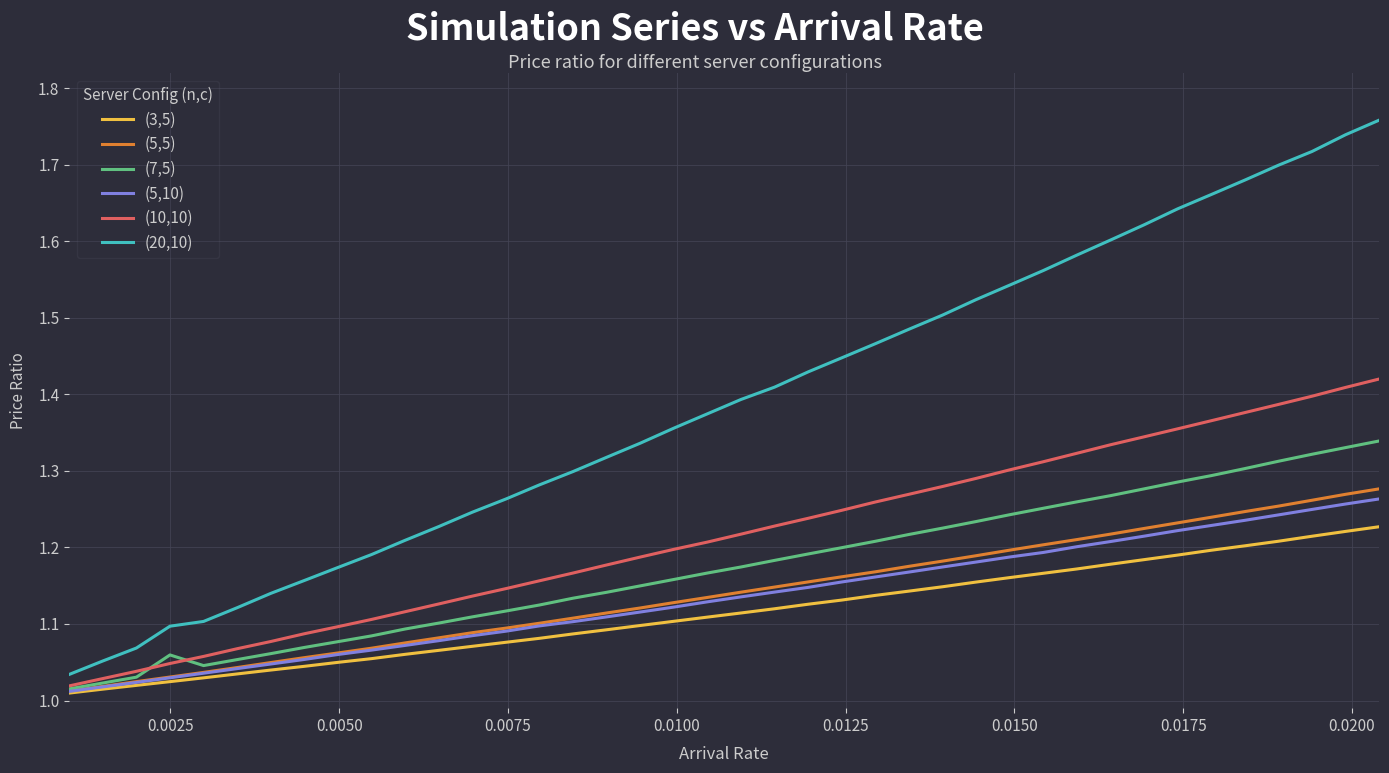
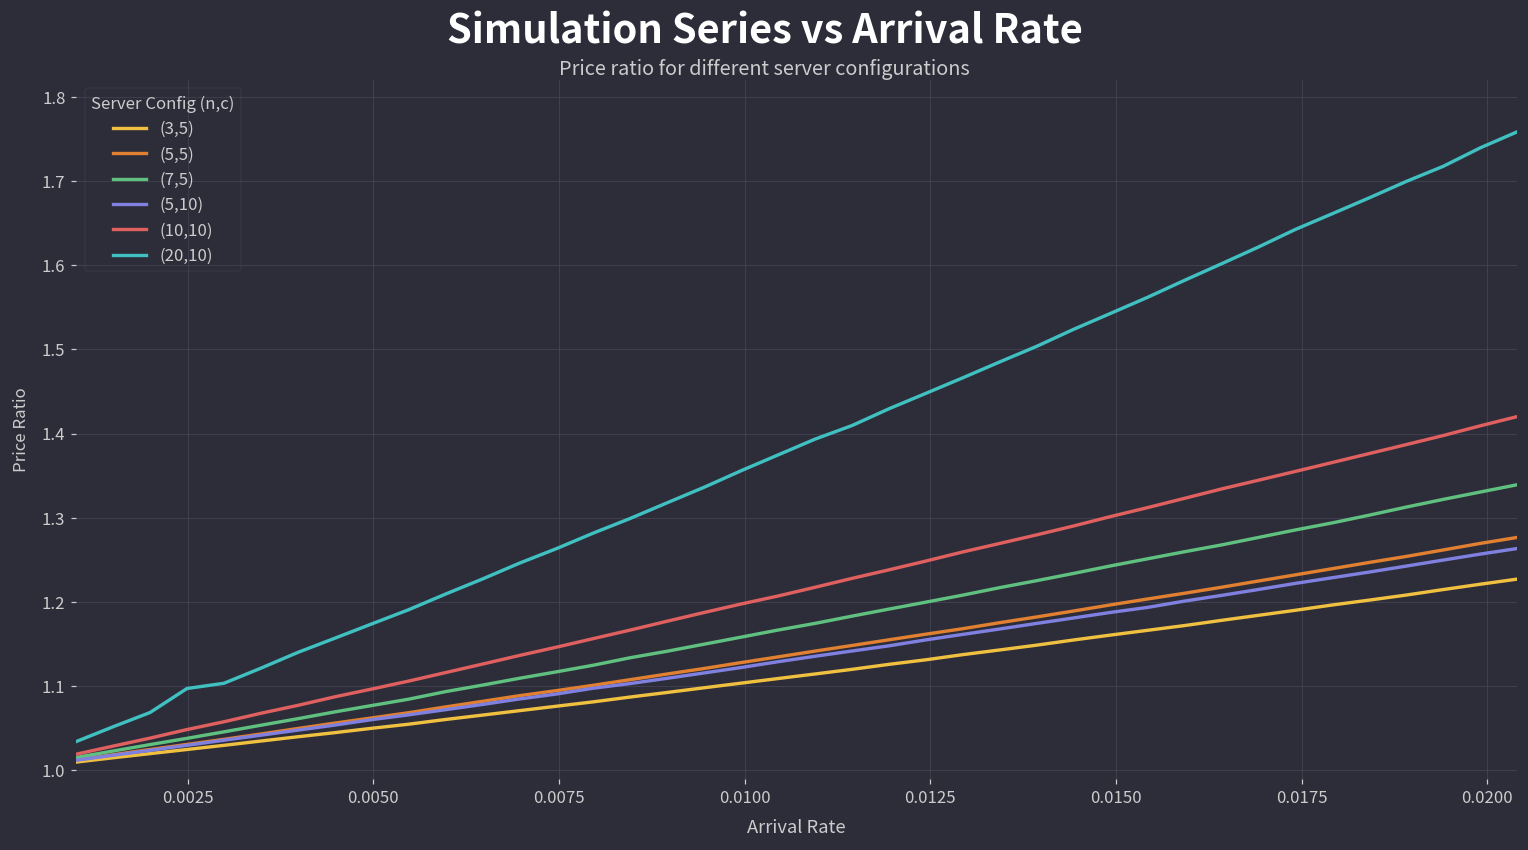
  {
    "(3,5)": {
      "0.0025": 1.02
    },
    "(7,5)": {
-     "0.0025": 1.06
+     "0.0025": 1.04
    },
    "(20,10)": {
      "0.0025": 1.10
    }
  }
